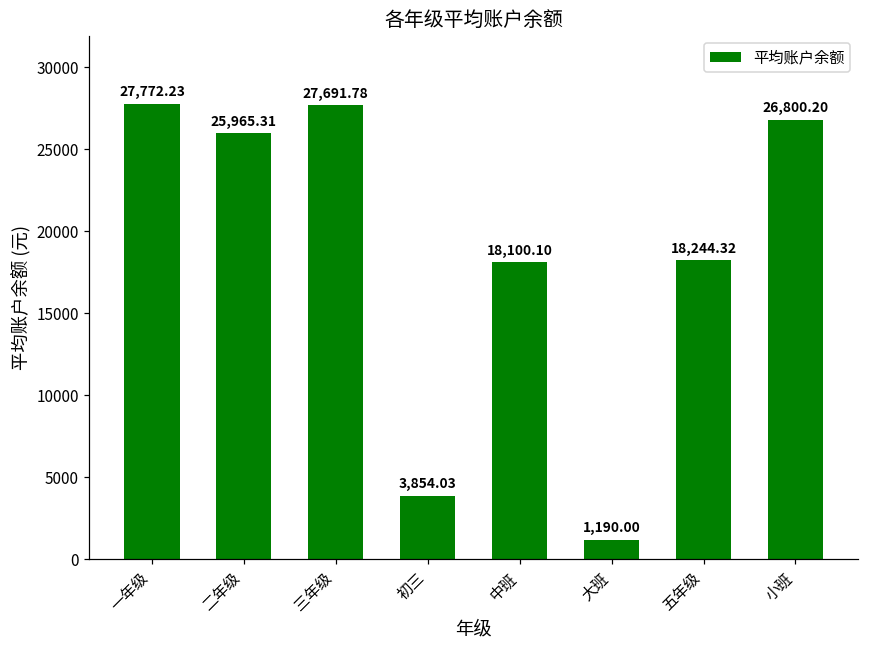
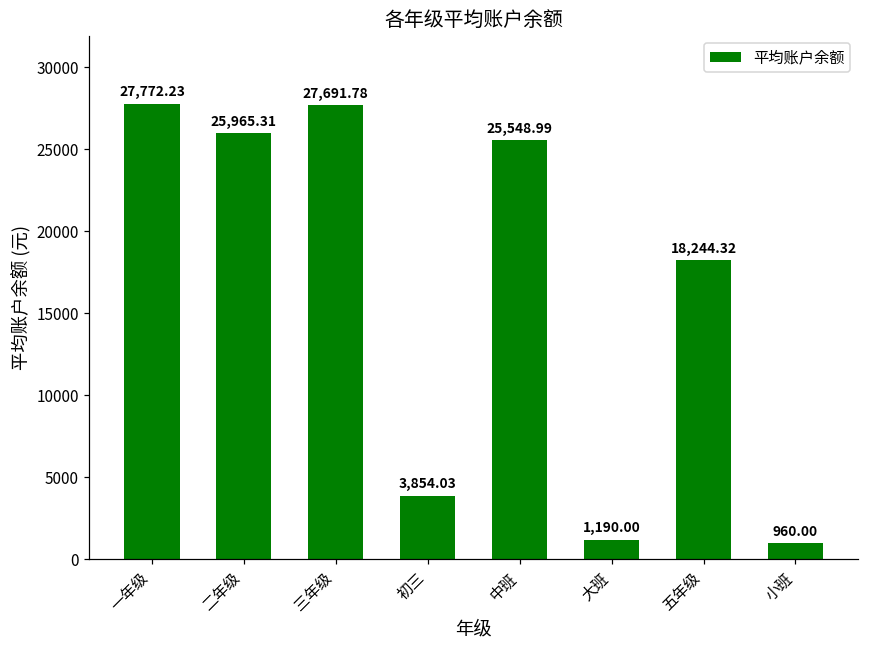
  {
    "一年级": "27,772.23",
    "二年级": "25,965.31",
    "三年级": "27,691.78",
    "初三": "3,854.03",
-   "中班": "18,100.10",
+   "中班": "25,548.99",
    "大班": "1,190.00",
    "五年级": "18,244.32",
-   "小班": "26,800.20"
+   "小班": "960.00"
  }
